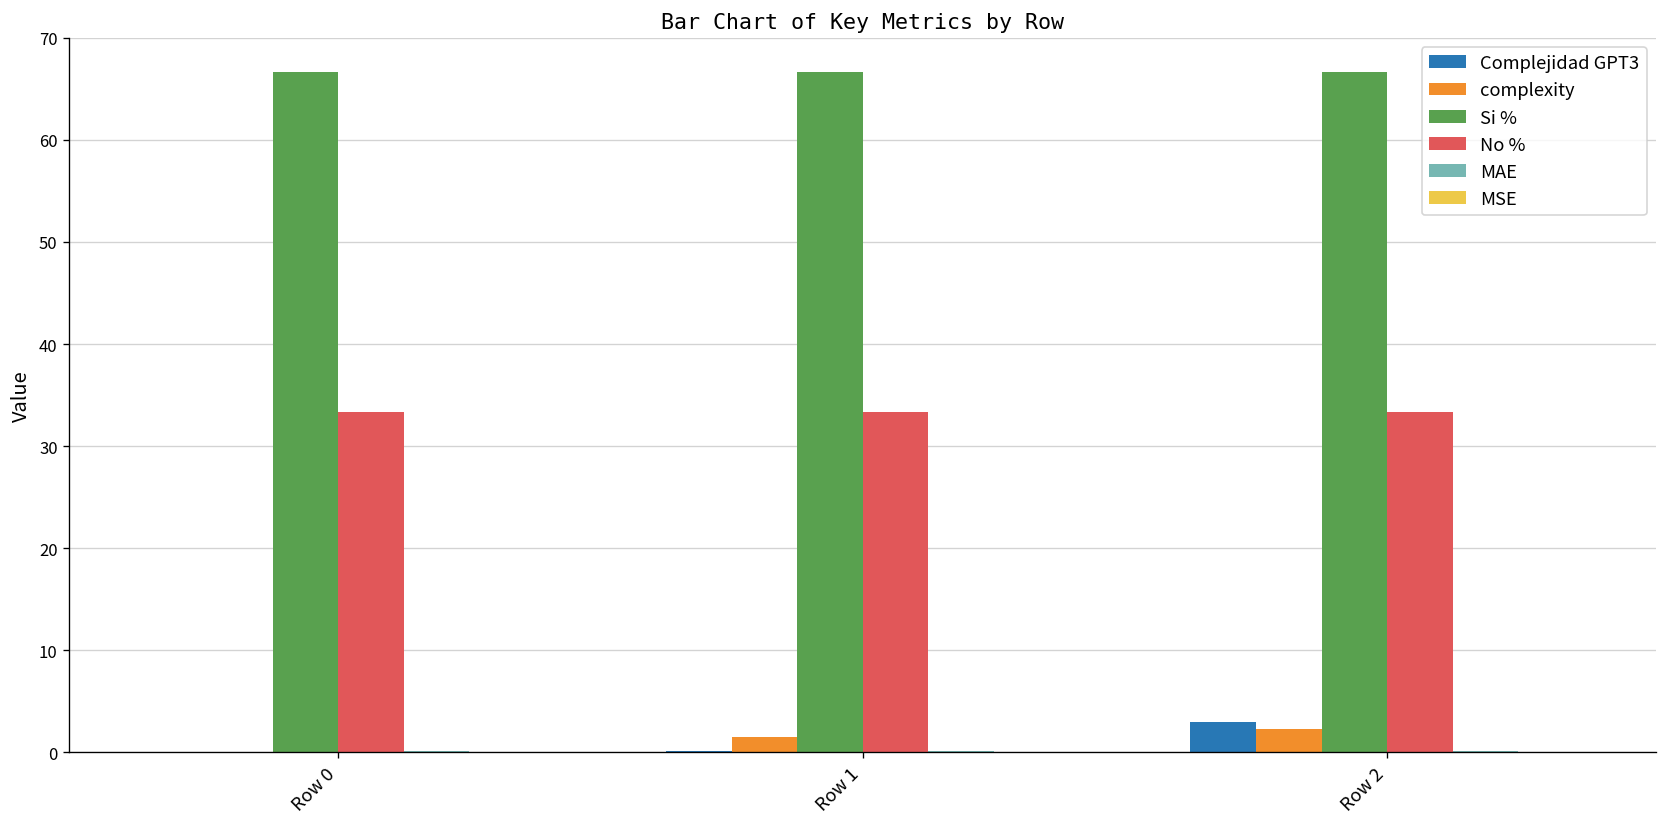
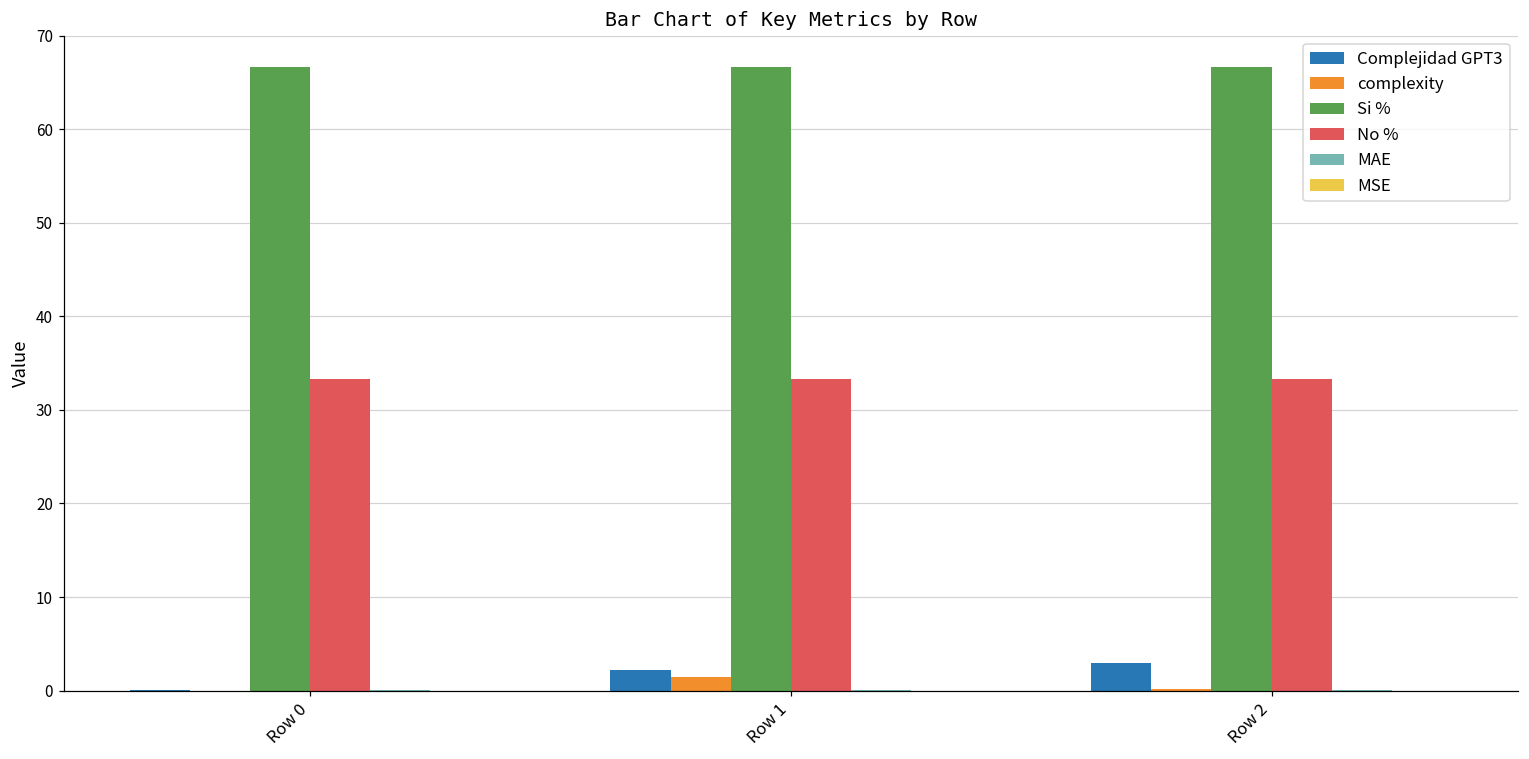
  {
    "Complejidad GPT3": {
-     "Row 1": 0,
+     "Row 1": 2,
      "Row 2": 3
    },
    "complexity": {
      "Row 0": 0,
      "Row 1": 1,
-     "Row 2": 2
+     "Row 2": 0
    },
    "Si %": {
      "Row 0": 67,
      "Row 1": 67,
      "Row 2": 67
    },
    "No %": {
      "Row 0": 33,
      "Row 1": 33,
      "Row 2": 33
    }
  }
